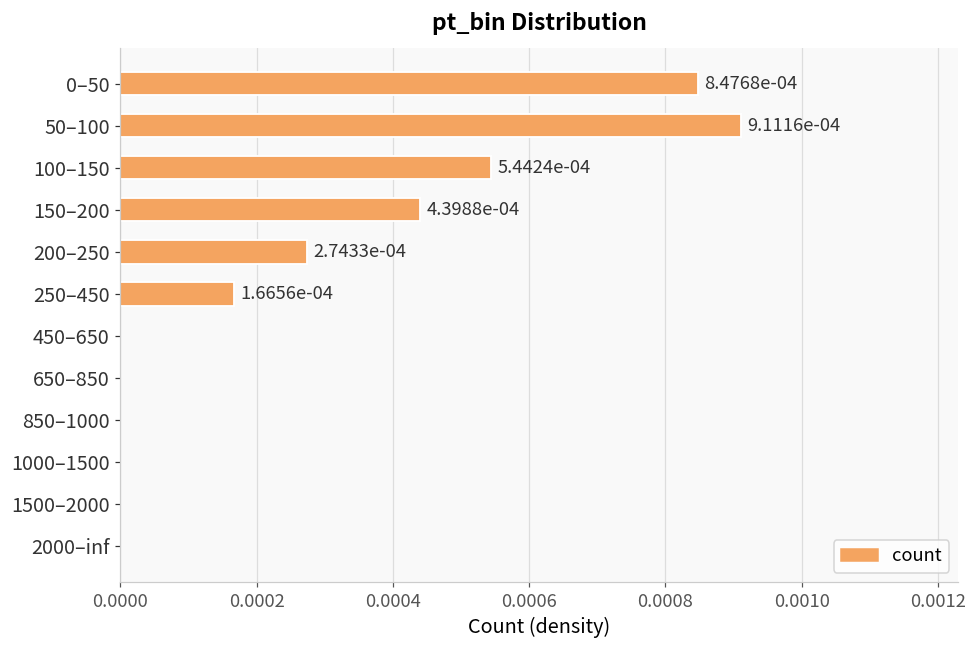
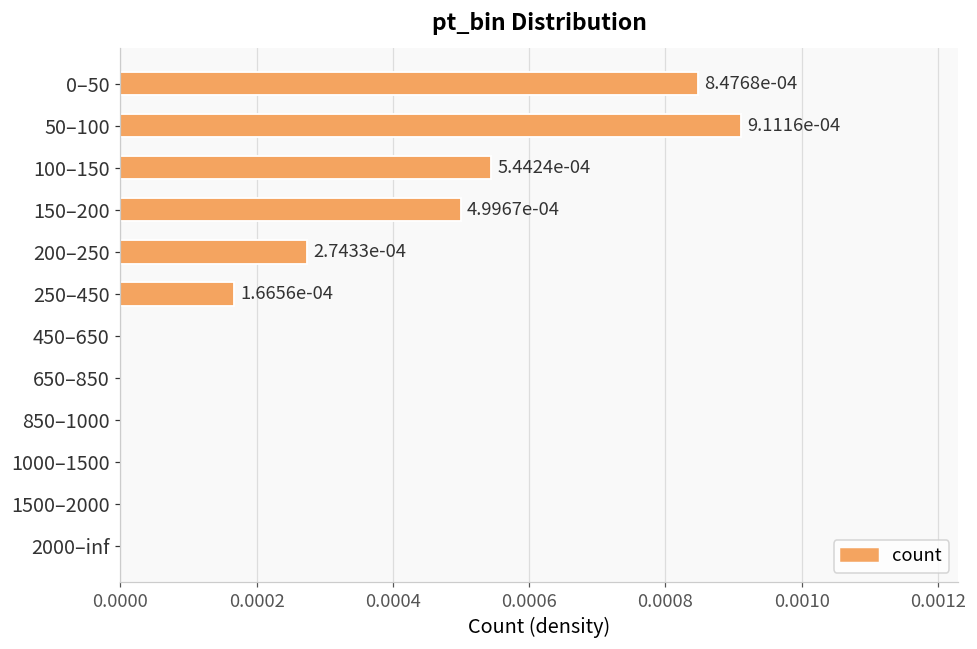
  {
    "0–50": "8.4768e-04",
    "50–100": "9.1116e-04",
    "100–150": "5.4424e-04",
-   "150–200": "4.3988e-04",
+   "150–200": "4.9967e-04",
    "200–250": "2.7433e-04",
    "250–450": "1.6656e-04"
  }
